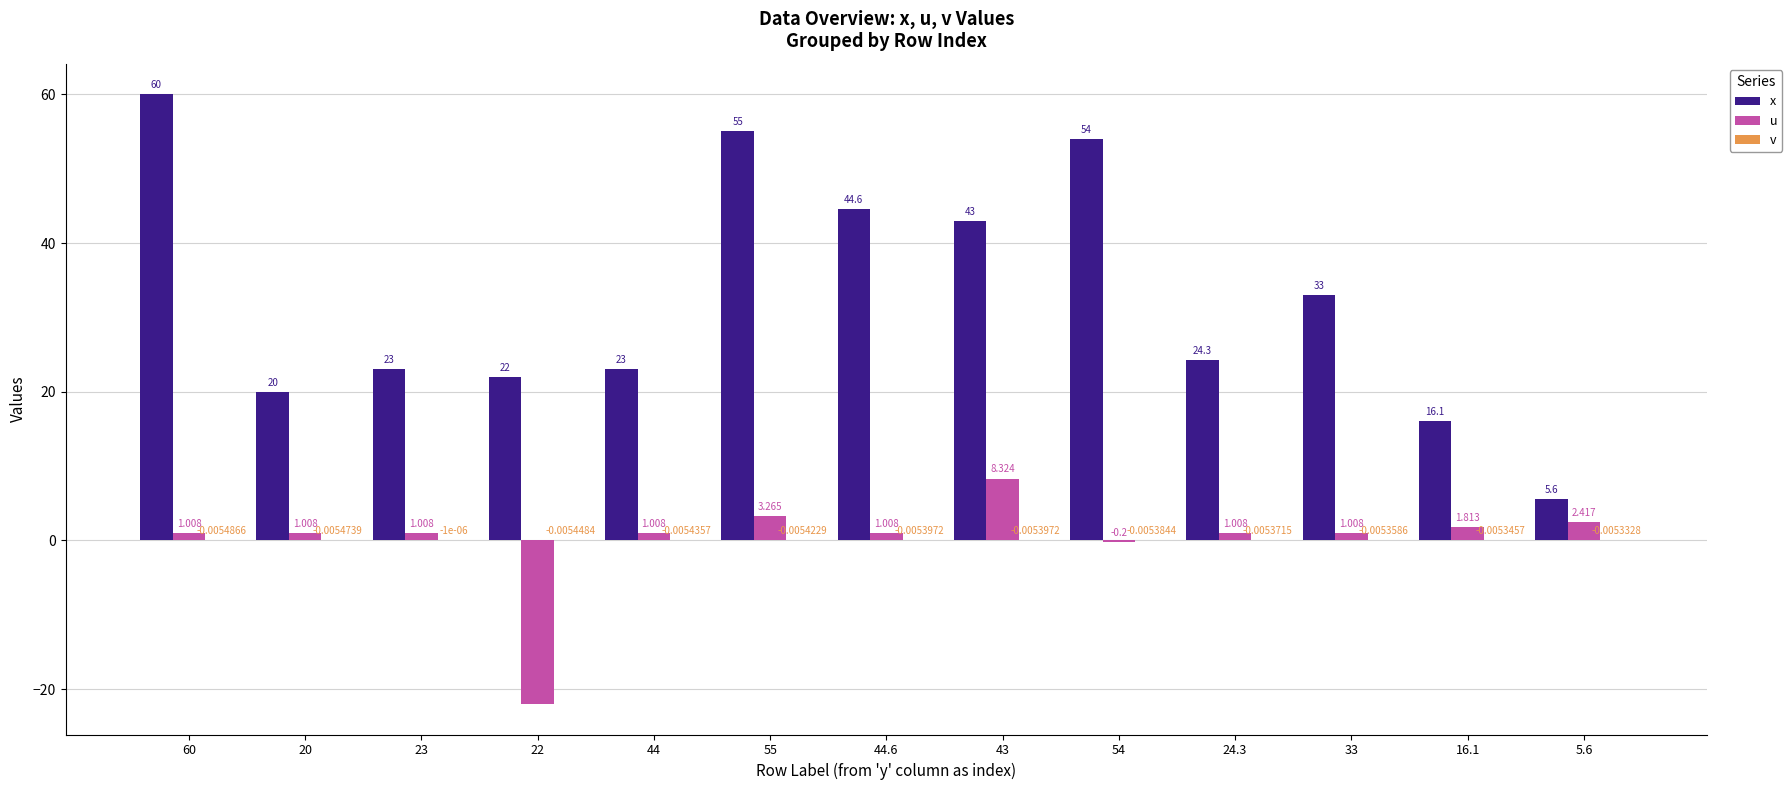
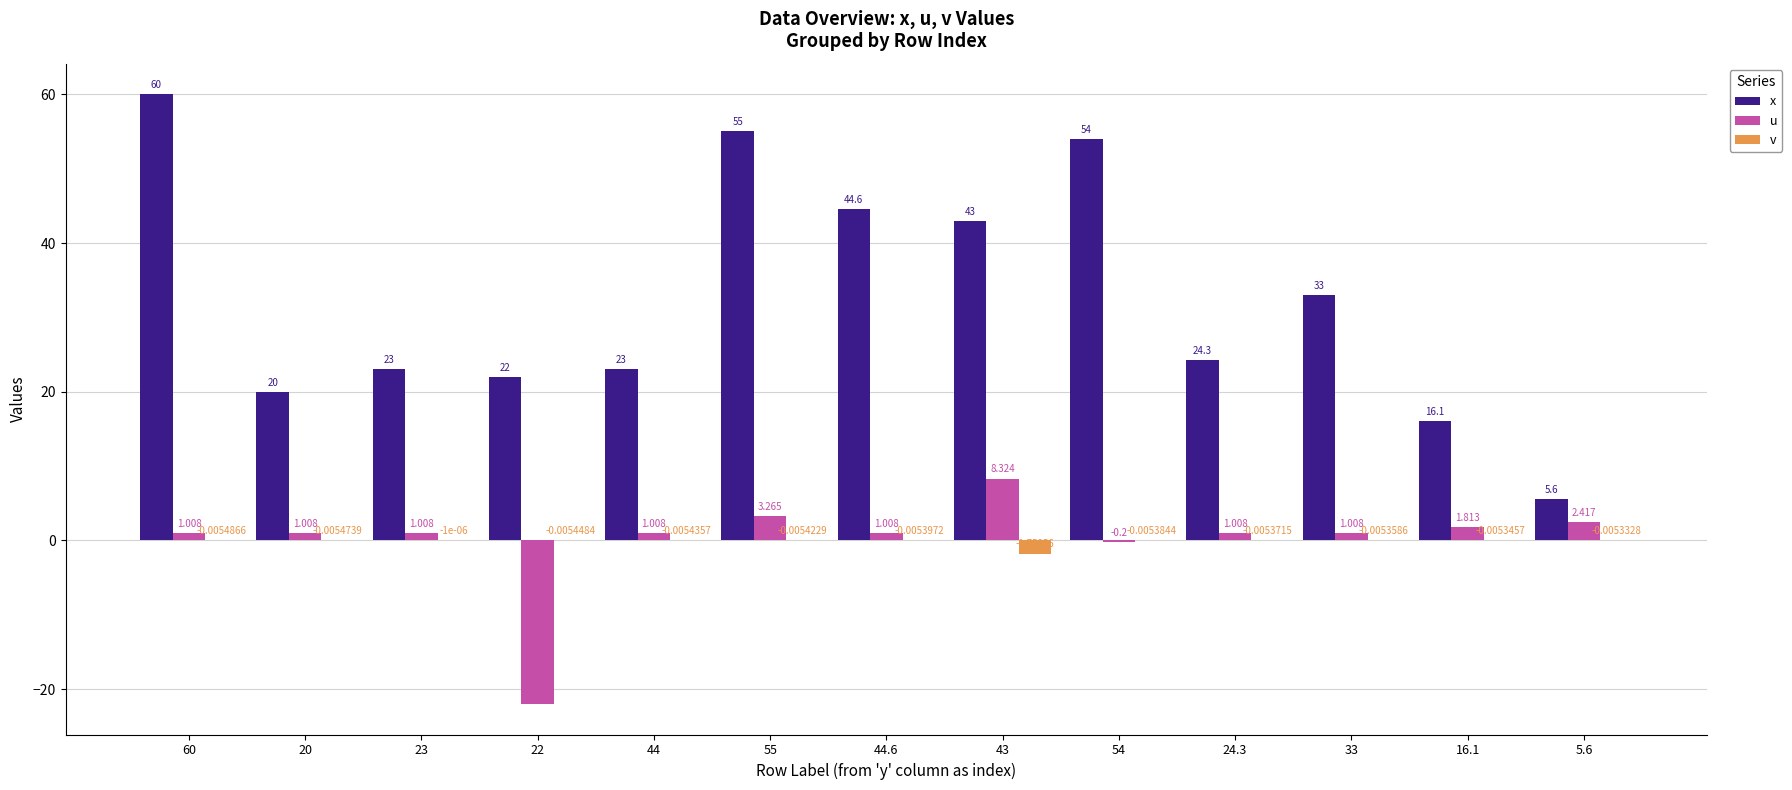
  {
    "x": {
      "60": 60,
      "20": 20,
      "23": 23,
      "22": 22,
      "44": 23,
      "55": 55,
      "44.6": 44.6,
      "43": 43,
      "54": 54,
      "24.3": 24.3,
      "33": 33,
      "16.1": 16.1,
      "5.6": 5.6
    },
    "u": {
      "60": 1.008,
      "20": 1.008,
      "23": 1.008,
      "44": 1.008,
      "55": 3.265,
      "44.6": 1.008,
      "43": 8.324,
      "54": -0.2,
      "24.3": 1.008,
      "33": 1.008,
      "16.1": 1.813,
      "5.6": 2.417
    },
    "v": {
-     "43": 0
+     "43": -2
    }
  }
